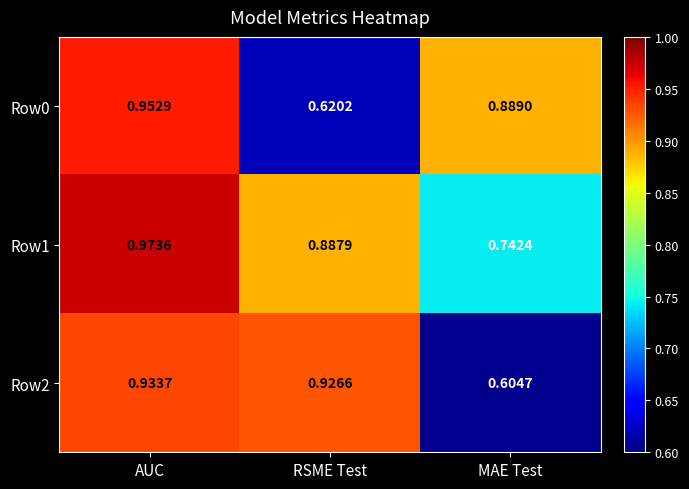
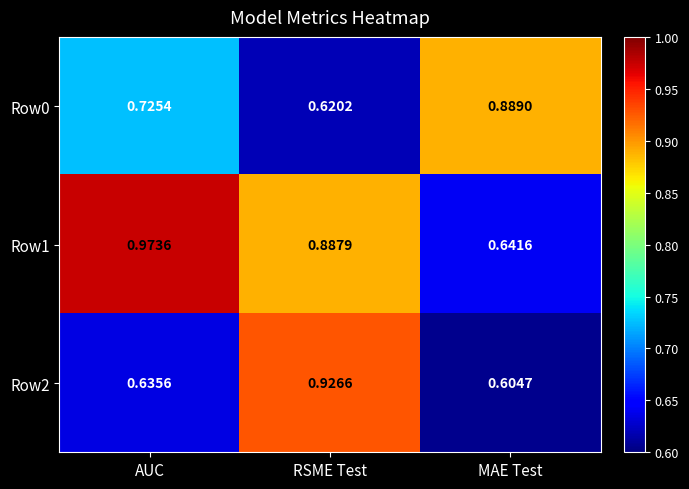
  {
    "Row0": {
-     "AUC": 0.9529,
+     "AUC": 0.7254,
      "RSME Test": 0.6202,
      "MAE Test": 0.8890
    },
    "Row1": {
      "AUC": 0.9736,
      "RSME Test": 0.8879,
-     "MAE Test": 0.7424
+     "MAE Test": 0.6416
    },
    "Row2": {
-     "AUC": 0.9337,
+     "AUC": 0.6356,
      "RSME Test": 0.9266,
      "MAE Test": 0.6047
    }
  }
